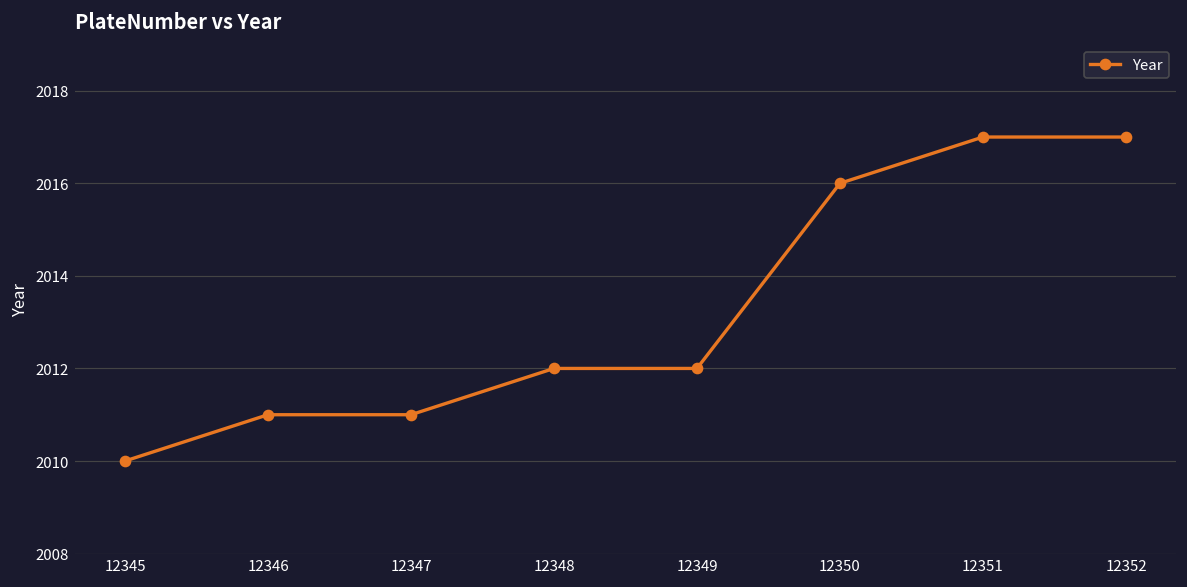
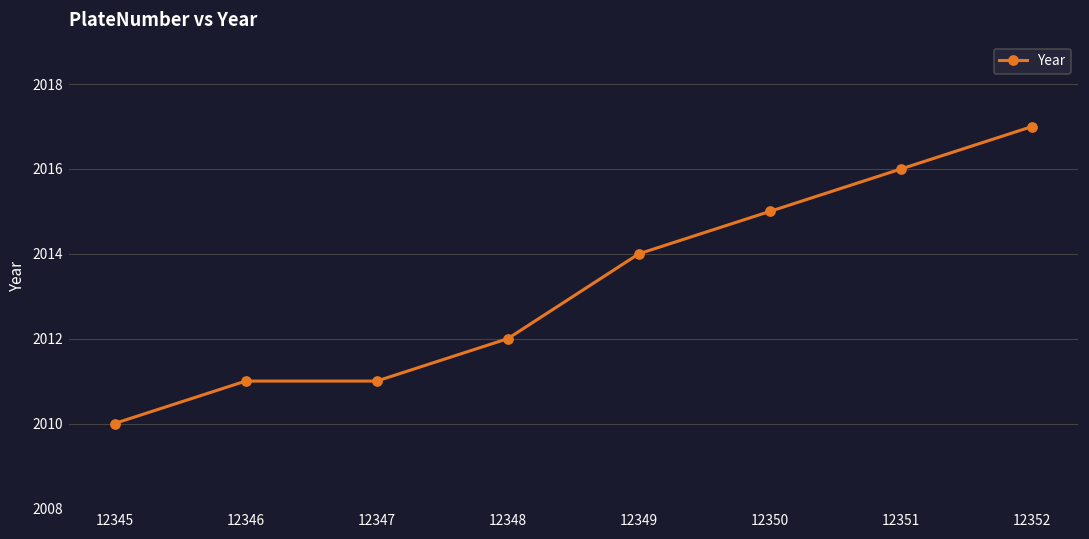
  {
    "12345": 2010,
    "12346": 2011,
    "12347": 2011,
    "12348": 2012,
-   "12349": 2012,
-   "12350": 2016,
-   "12351": 2017,
+   "12349": 2014,
+   "12350": 2015,
+   "12351": 2016,
    "12352": 2017
  }
